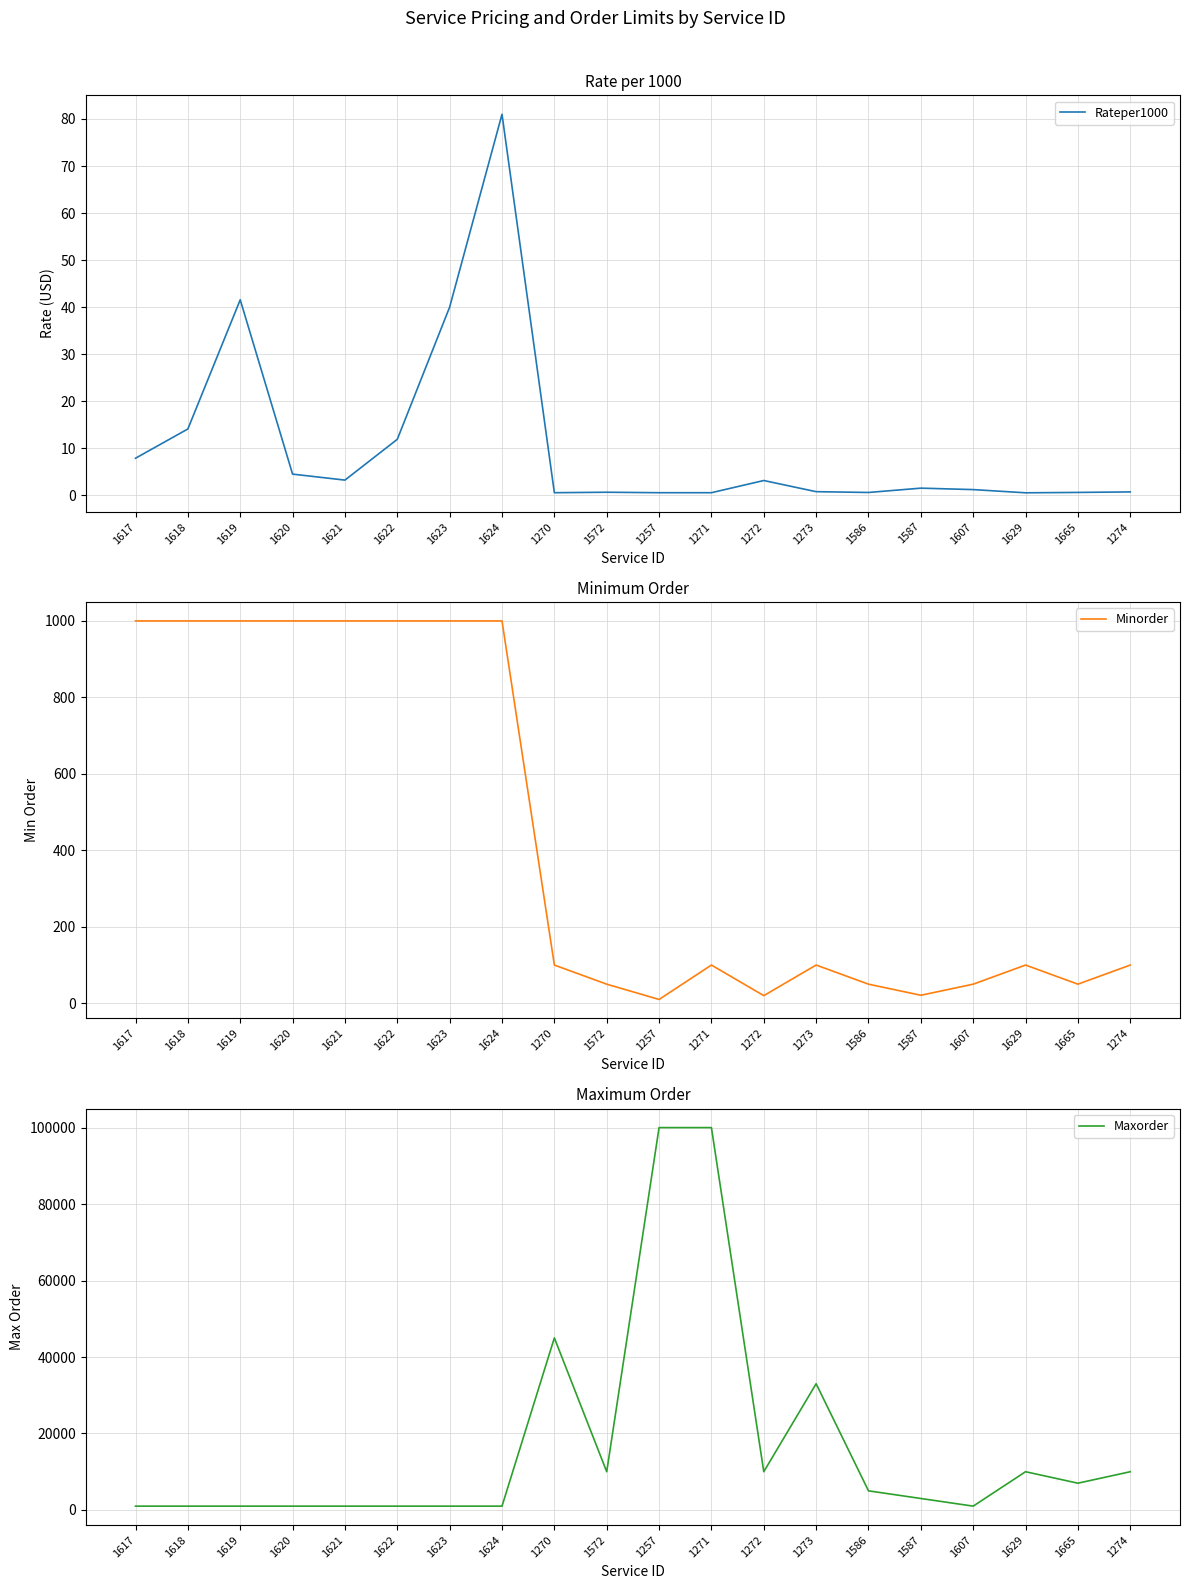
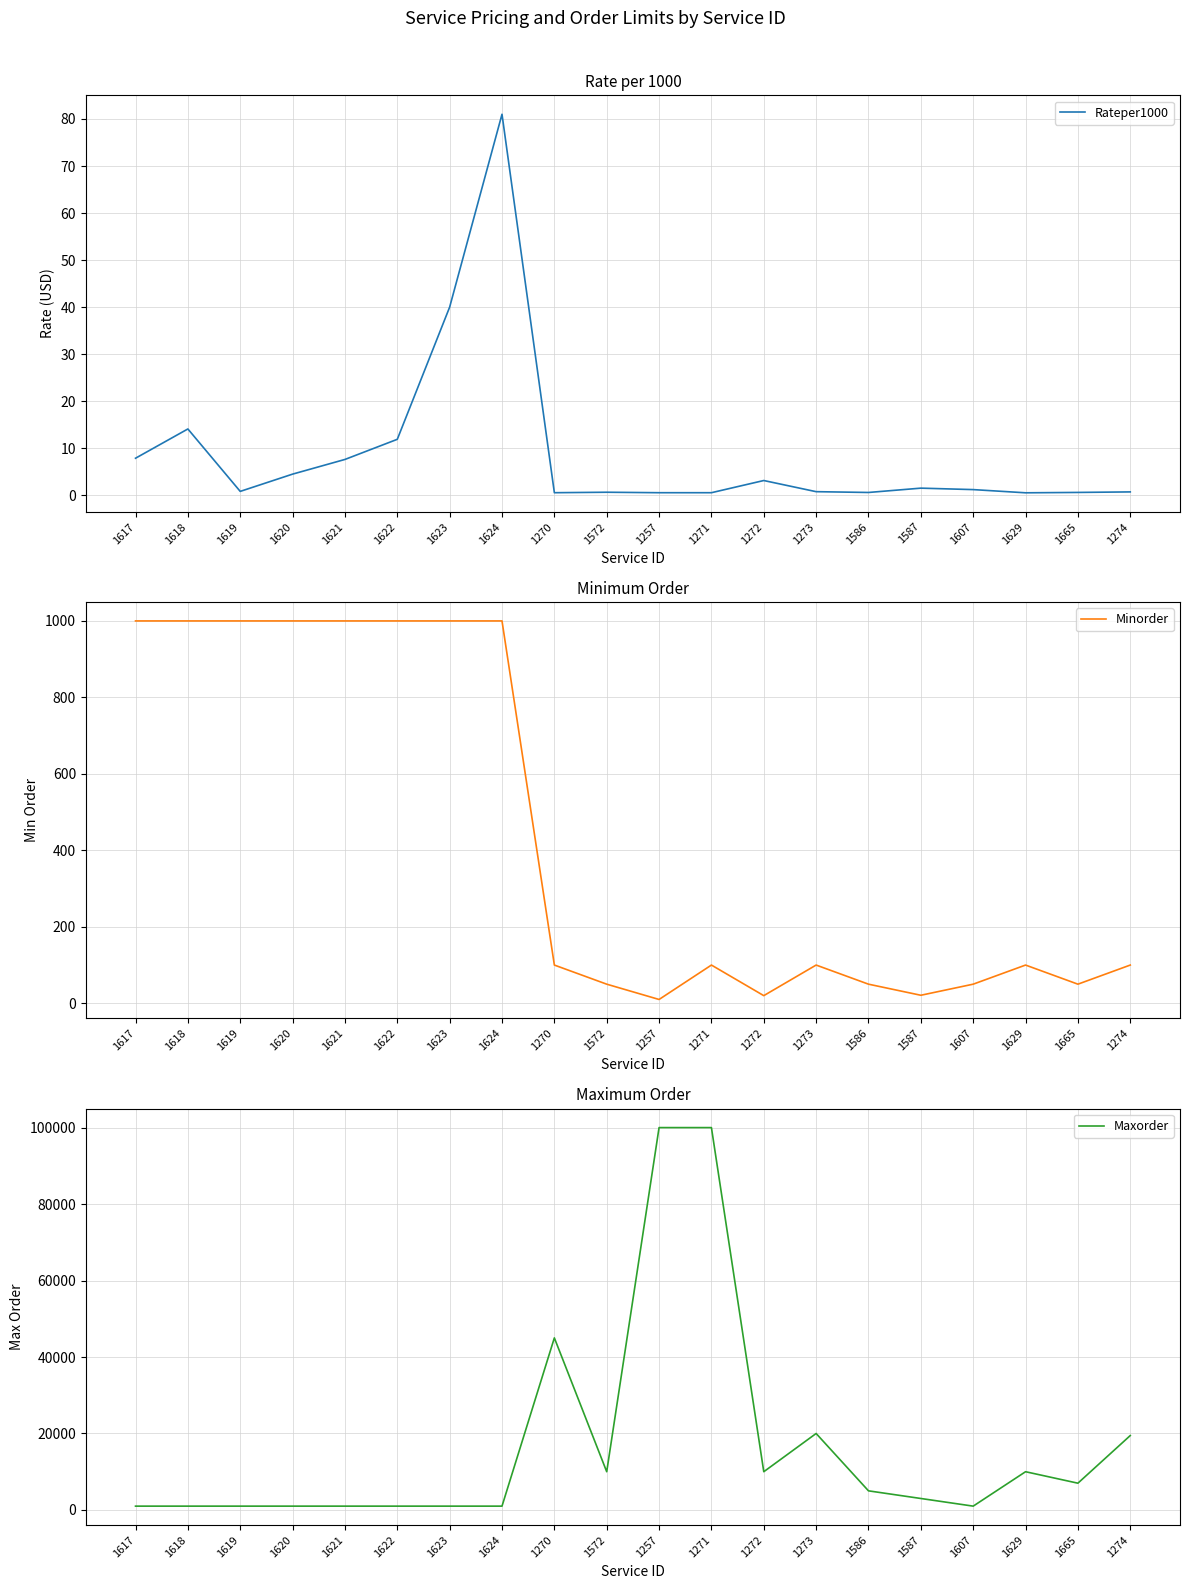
  {
    "Rate per 1000": {
      "1617": 8,
      "1618": 14,
-     "1619": 42,
+     "1619": 1,
      "1620": 5,
-     "1621": 3,
+     "1621": 8,
      "1622": 12,
      "1623": 40,
      "1624": 81,
      "1270": 1,
      "1572": 1,
      "1257": 1,
      "1271": 1,
      "1272": 3,
      "1273": 1,
      "1586": 1,
      "1587": 2,
      "1607": 1,
      "1629": 1,
      "1665": 1,
      "1274": 1
    },
    "Minimum Order": {
      "1617": 1000,
      "1618": 1000,
      "1619": 1000,
      "1620": 1000,
      "1621": 1000,
      "1622": 1000,
      "1623": 1000,
      "1624": 1000,
      "1270": 100,
      "1572": 50,
      "1257": 10,
      "1271": 100,
      "1272": 20,
      "1273": 100,
      "1586": 50,
      "1587": 20,
      "1607": 50,
      "1629": 100,
      "1665": 50,
      "1274": 100
    },
    "Maximum Order": {
      "1617": 1000,
      "1618": 1000,
      "1619": 1000,
      "1620": 1000,
      "1621": 1000,
      "1622": 1000,
      "1623": 1000,
      "1624": 1000,
      "1270": 45000,
      "1572": 10000,
      "1257": 100000,
      "1271": 100000,
      "1272": 10000,
-     "1273": 33000,
+     "1273": 20000,
      "1586": 5000,
      "1587": 3000,
      "1607": 1000,
      "1629": 10000,
      "1665": 7000,
-     "1274": 10000
+     "1274": 19000
    }
  }
